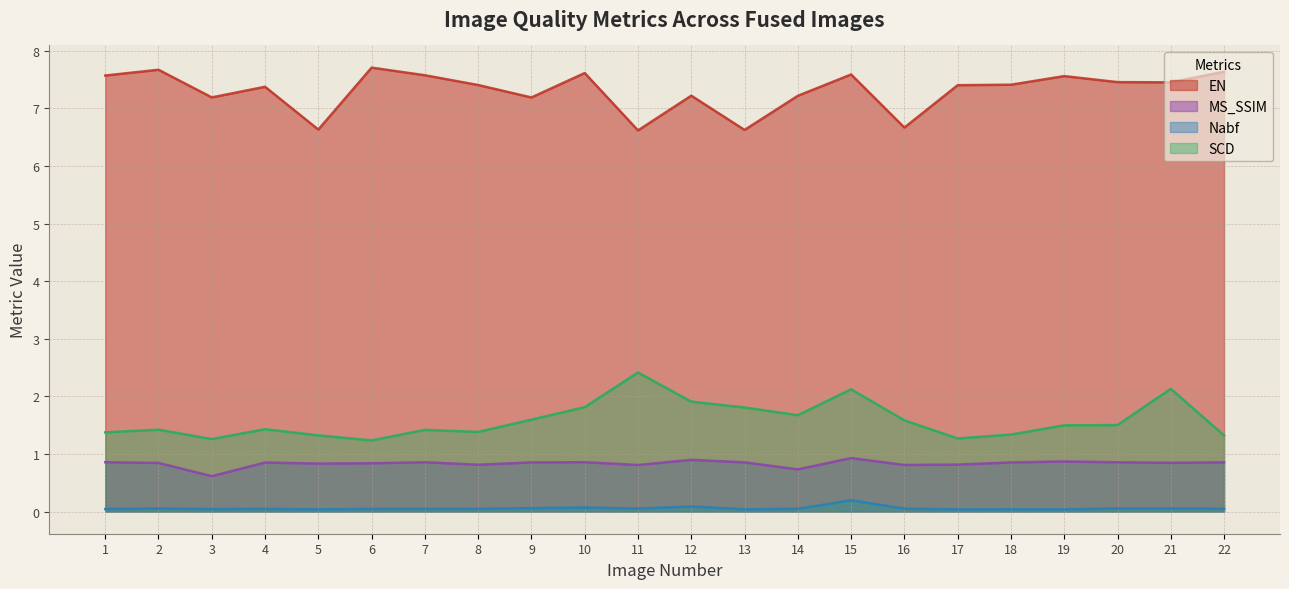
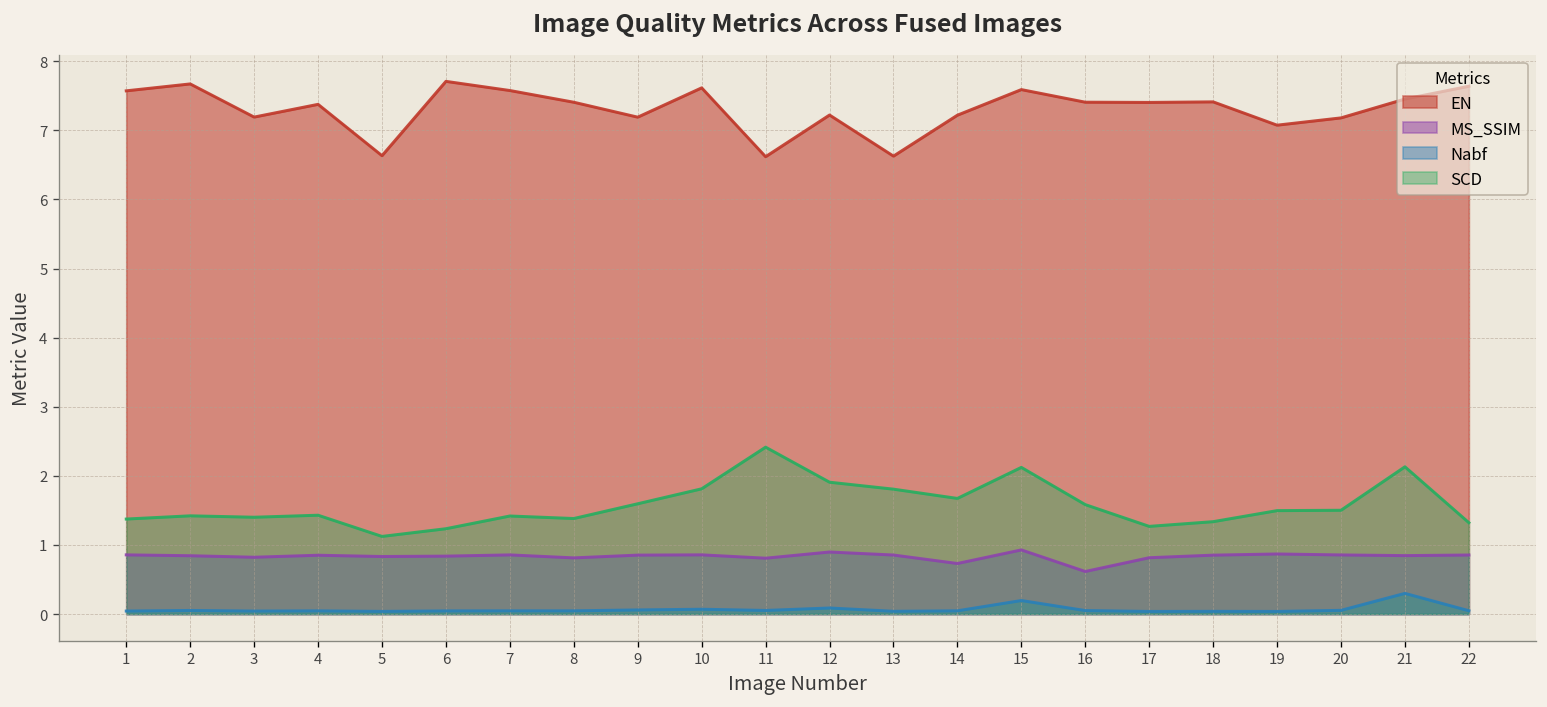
  {
    "EN": {
      "1": 7.6,
      "2": 7.7,
      "3": 7.2,
      "4": 7.4,
      "5": 6.6,
      "6": 7.7,
      "7": 7.6,
      "8": 7.4,
      "9": 7.2,
      "10": 7.6,
      "11": 6.6,
      "12": 7.2,
      "13": 6.6,
      "14": 7.2,
      "15": 7.6,
-     "16": 6.7,
+     "16": 7.4,
      "17": 7.4,
      "18": 7.4,
-     "19": 7.6,
-     "20": 7.5
+     "19": 7.1,
+     "20": 7.2
    },
    "MS_SSIM": {
      "1": 0.9,
      "2": 0.8,
-     "3": 0.6,
+     "3": 0.8,
      "4": 0.9,
      "5": 0.8,
      "6": 0.8,
      "7": 0.9,
      "8": 0.8,
      "9": 0.9,
      "10": 0.9,
      "11": 0.8,
      "12": 0.9,
      "13": 0.9,
      "14": 0.7,
      "15": 0.9,
-     "16": 0.8,
+     "16": 0.6,
      "17": 0.8,
      "18": 0.9,
      "19": 0.9,
      "20": 0.9,
      "21": 0.8,
      "22": 0.9
    },
    "Nabf": {
      "1": 0.0,
      "2": 0.1,
      "3": 0.0,
      "4": 0.0,
      "5": 0.0,
      "6": 0.0,
      "7": 0.0,
      "8": 0.0,
      "9": 0.1,
      "10": 0.1,
      "11": 0.1,
      "12": 0.1,
      "13": 0.0,
      "14": 0.0,
      "15": 0.2,
      "16": 0.1,
      "17": 0.0,
      "18": 0.0,
      "19": 0.0,
      "20": 0.1,
-     "21": 0.1,
+     "21": 0.3,
      "22": 0.0
    },
    "SCD": {
      "1": 1.4,
      "2": 1.4,
-     "3": 1.3,
+     "3": 1.4,
      "4": 1.4,
-     "5": 1.3,
+     "5": 1.1,
      "6": 1.2,
      "7": 1.4,
      "8": 1.4,
      "9": 1.6,
      "10": 1.8,
      "11": 2.4,
      "12": 1.9,
      "13": 1.8,
      "14": 1.7,
      "15": 2.1,
      "16": 1.6,
      "17": 1.3,
      "18": 1.3,
      "19": 1.5,
      "20": 1.5,
      "21": 2.1,
      "22": 1.3
    }
  }
